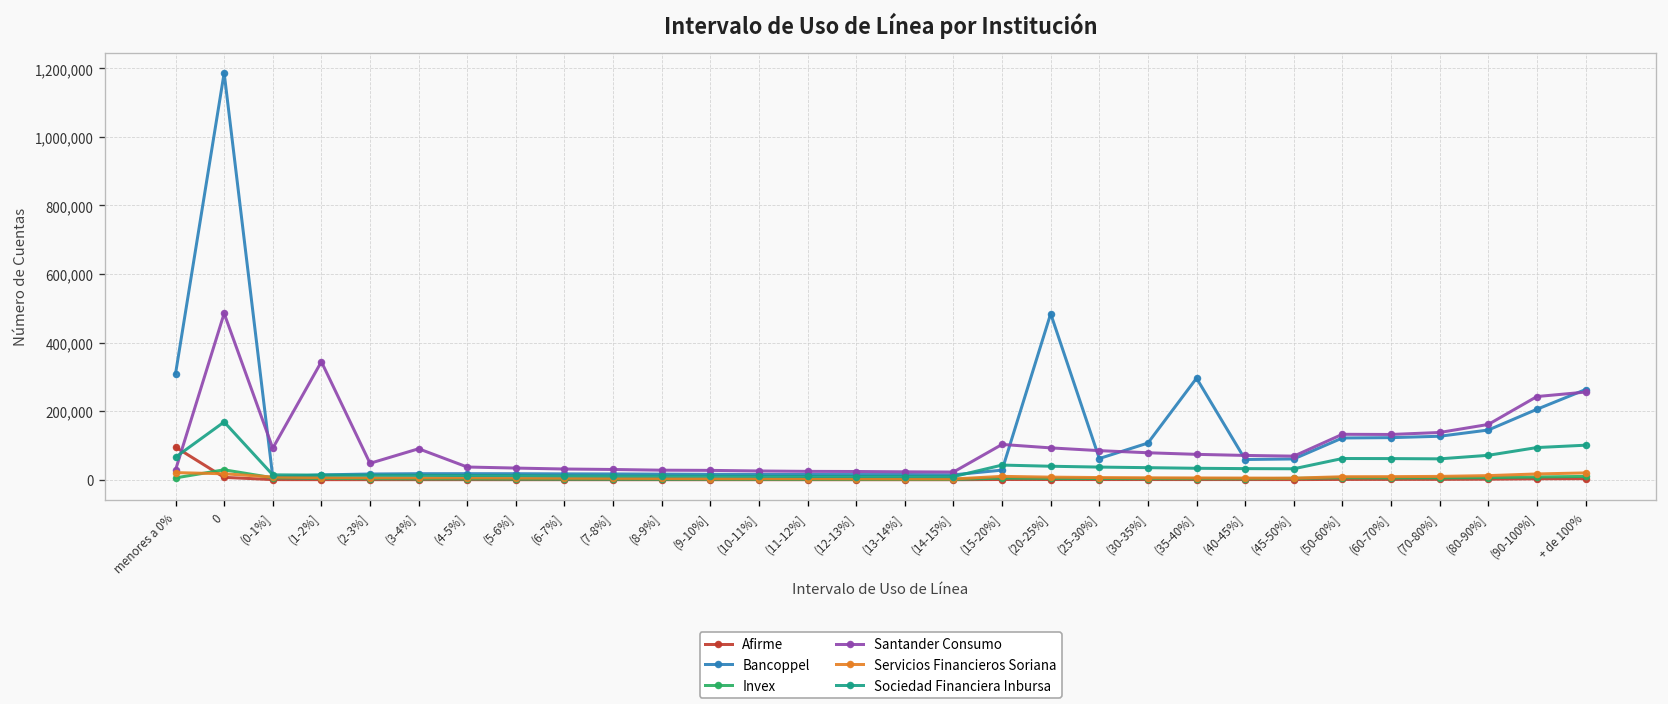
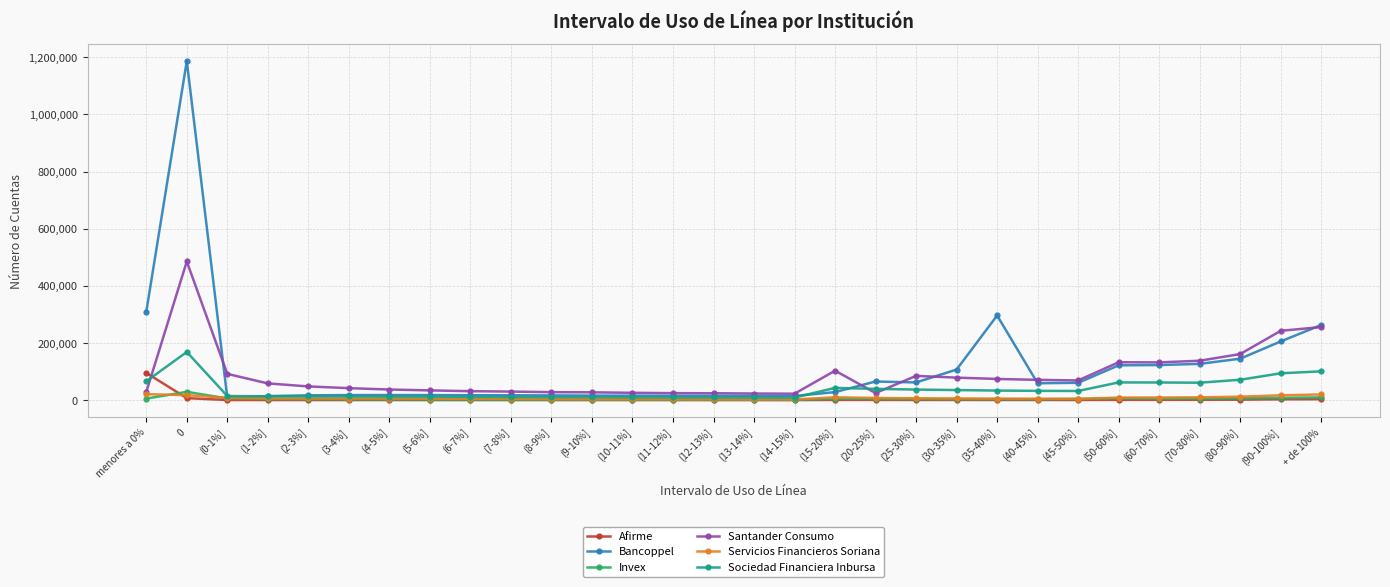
  {
    "Afirme": {
      "menores a 0%": "100,000",
      "0": "10,000"
    },
    "Bancoppel": {
      "menores a 0%": "310,000",
      "0": "1,190,000",
      "(15-20%]": "30,000",
-     "(20-25%]": "480,000",
+     "(20-25%]": "70,000",
      "(25-30%]": "60,000",
      "(30-35%]": "110,000",
      "(35-40%]": "300,000",
      "(40-45%]": "60,000",
      "(50-60%]": "120,000",
      "(60-70%]": "120,000",
      "(70-80%]": "130,000",
      "(80-90%]": "150,000",
      "(90-100%]": "210,000"
    },
    "Santander Consumo": {
      "0": "490,000",
      "(0-1%]": "90,000",
-     "(1-2%]": "340,000",
+     "(1-2%]": "60,000",
      "(2-3%]": "50,000",
-     "(3-4%]": "90,000",
+     "(3-4%]": "40,000",
      "(4-5%]": "40,000",
      "(5-6%]": "30,000",
      "(6-7%]": "30,000",
      "(7-8%]": "30,000",
      "(8-9%]": "30,000",
      "(9-10%]": "30,000",
      "(10-11%]": "30,000",
      "(11-12%]": "20,000",
      "(12-13%]": "20,000",
      "(15-20%]": "100,000",
-     "(20-25%]": "90,000",
+     "(20-25%]": "20,000",
      "(25-30%]": "80,000",
      "(30-35%]": "80,000",
      "(35-40%]": "70,000",
      "(40-45%]": "70,000",
      "(50-60%]": "130,000",
      "(60-70%]": "130,000",
      "(70-80%]": "140,000",
      "(80-90%]": "160,000",
      "(90-100%]": "240,000"
    },
    "Servicios Financieros Soriana": {
      "0": "20,000",
      "+ de 100%": "20,000"
    }
  }
